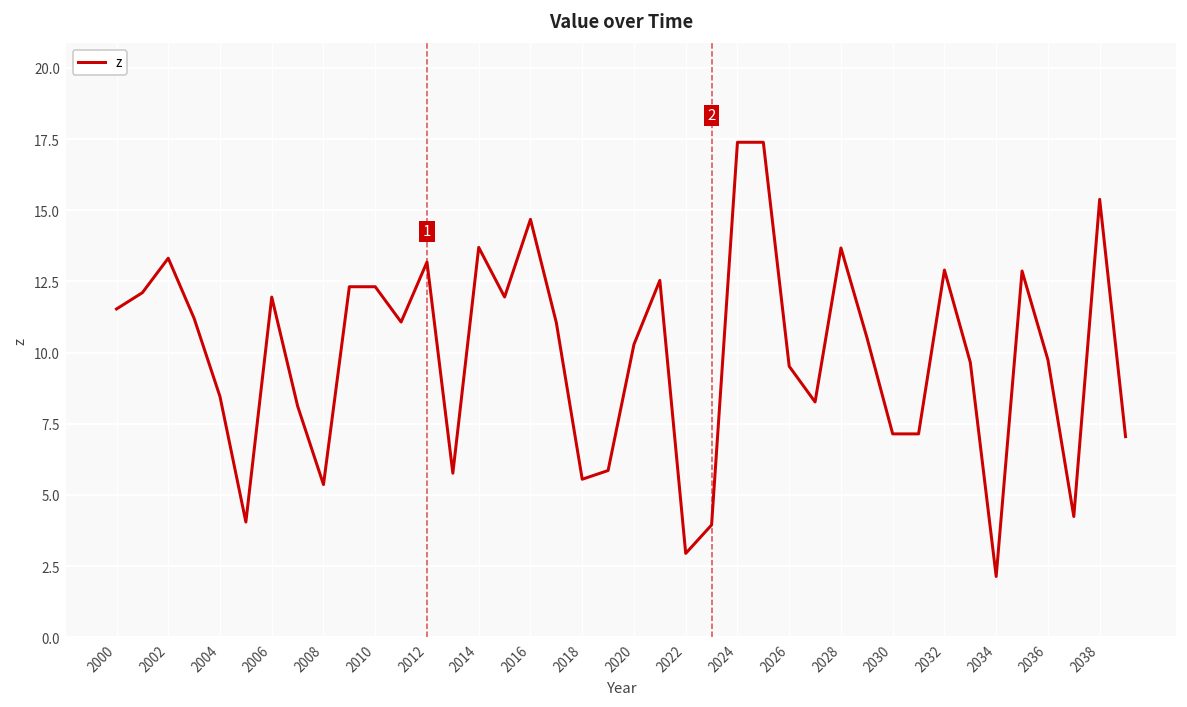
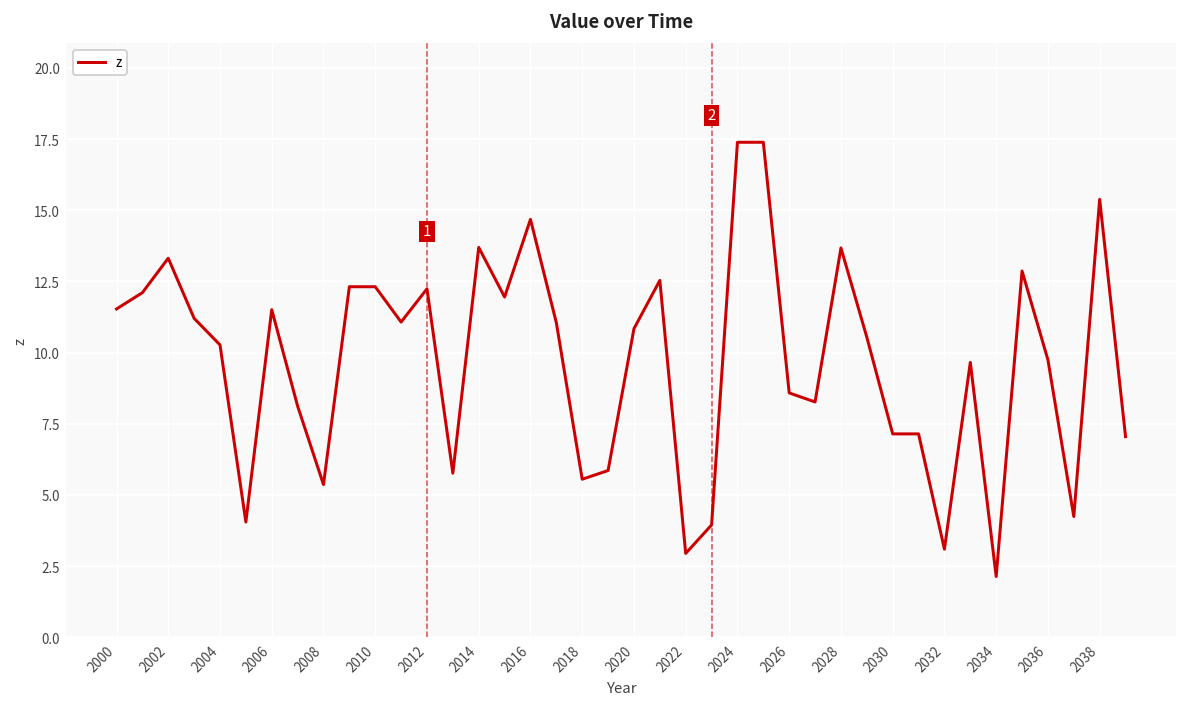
  {
    "2000": 11.5,
    "2002": 13.3,
-   "2004": 8.5,
-   "2006": 11.9,
+   "2004": 10.3,
+   "2006": 11.5,
    "2008": 5.4,
    "2010": 12.3,
-   "2012": 13.2,
+   "2012": 12.2,
    "2014": 13.7,
    "2016": 14.7,
    "2018": 5.6,
-   "2020": 10.3,
+   "2020": 10.8,
    "2022": 2.9,
-   "2026": 9.5,
+   "2026": 8.6,
    "2028": 13.7,
    "2030": 7.1,
-   "2032": 12.9,
+   "2032": 3.1,
    "2034": 2.1,
    "2036": 9.7,
    "2038": 15.4
  }
